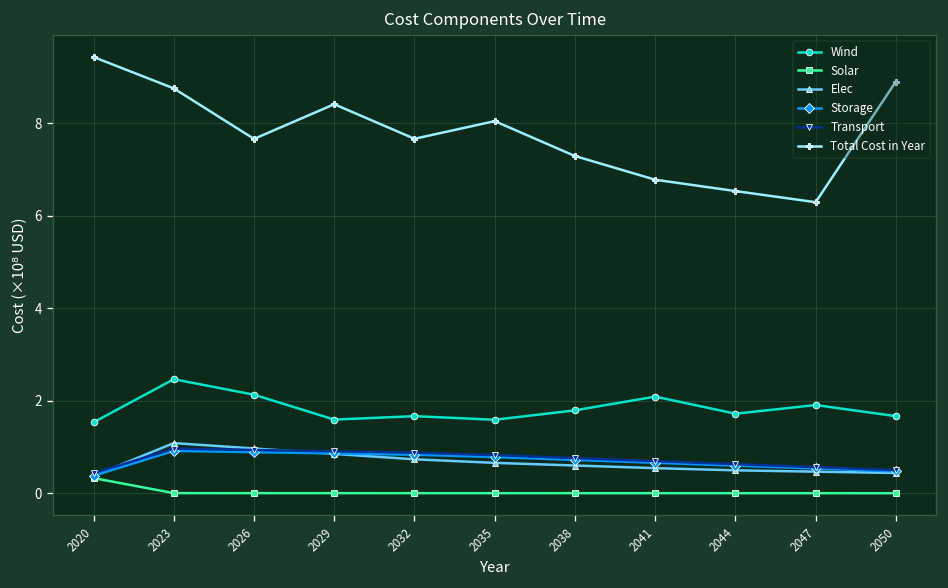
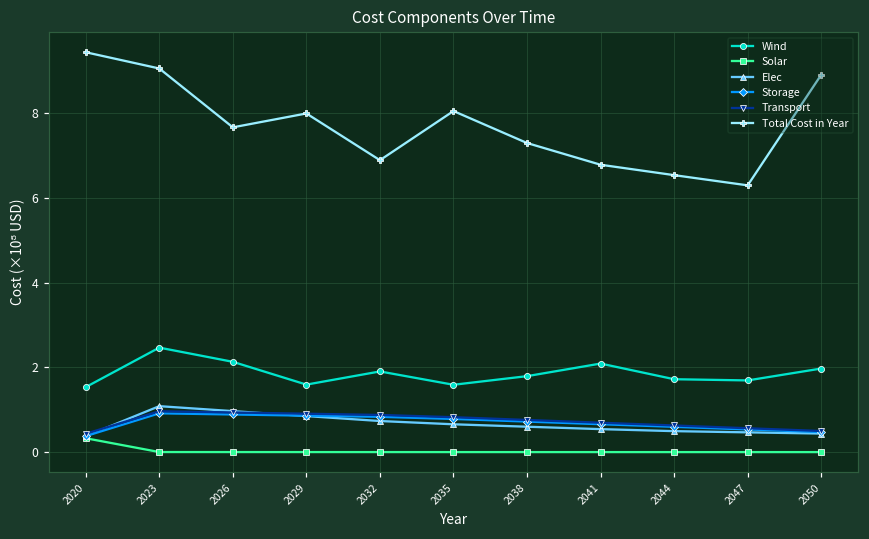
  {
    "Wind": {
      "2020": 1.5,
      "2023": 2.5,
      "2026": 2.1,
      "2029": 1.6,
-     "2032": 1.7,
+     "2032": 1.9,
      "2035": 1.6,
      "2038": 1.8,
      "2041": 2.1,
      "2044": 1.7,
-     "2047": 1.9,
-     "2050": 1.7
+     "2047": 1.7,
+     "2050": 2.0
    },
    "Solar": {
      "2023": 0.0,
      "2026": 0.0,
      "2029": 0.0,
      "2032": 0.0,
      "2035": 0.0,
      "2038": 0.0,
      "2041": 0.0,
      "2044": 0.0,
      "2047": 0.0,
      "2050": 0.0
    },
    "Elec": {
      "2023": 1.1,
      "2032": 0.7,
      "2035": 0.7,
      "2038": 0.6,
      "2041": 0.5,
      "2044": 0.5,
      "2047": 0.5
    },
    "Total Cost in Year": {
      "2020": 9.4,
-     "2023": 8.8,
+     "2023": 9.0,
      "2026": 7.7,
-     "2029": 8.4,
-     "2032": 7.7,
+     "2029": 8.0,
+     "2032": 6.9,
      "2035": 8.0,
      "2038": 7.3,
      "2041": 6.8,
      "2044": 6.5,
      "2047": 6.3
    }
  }
